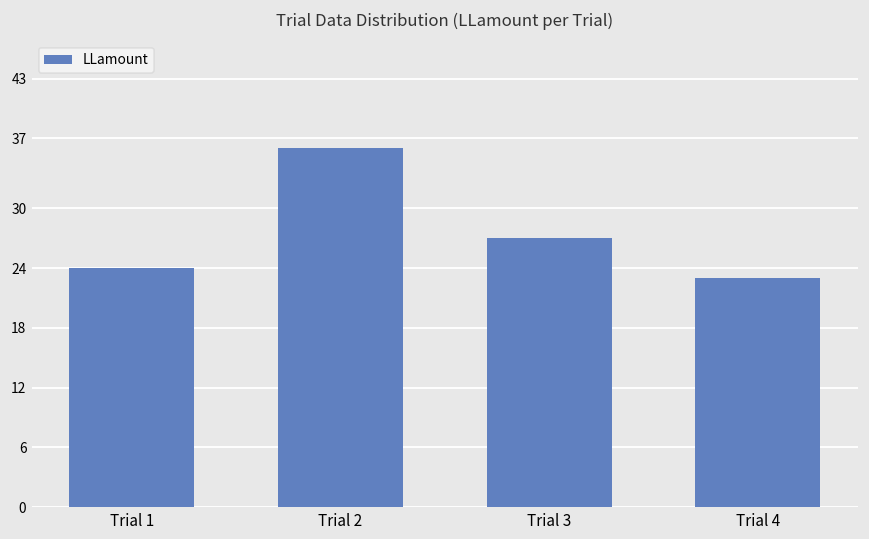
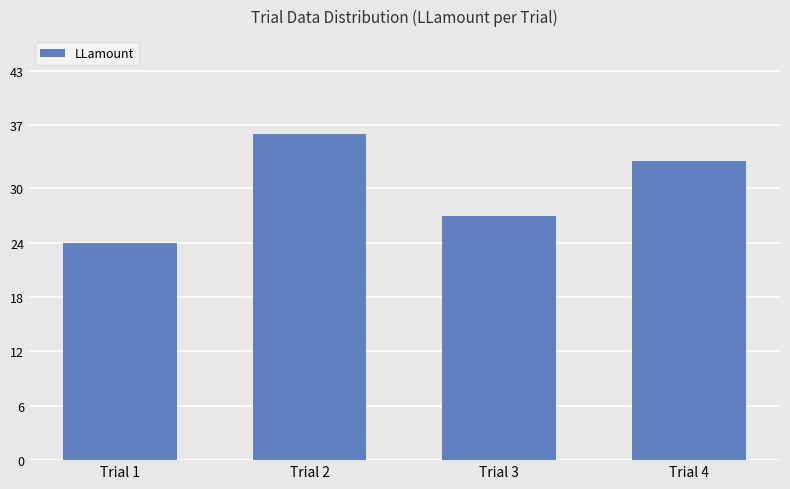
  {
    "Trial 1": 24,
    "Trial 2": 36,
    "Trial 3": 27,
-   "Trial 4": 23
+   "Trial 4": 33
  }
